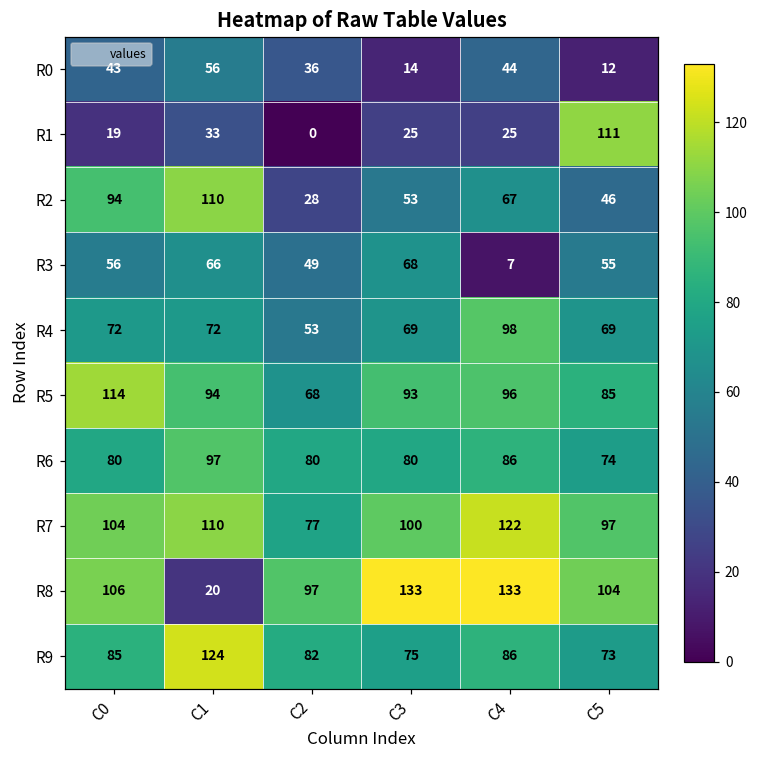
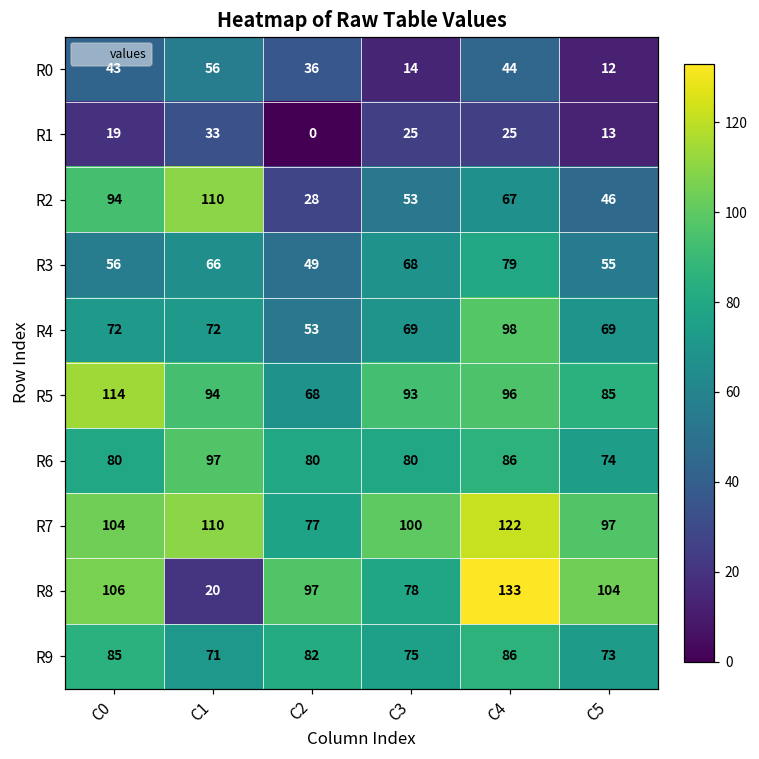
  {
    "R0": {
      "C1": 56,
      "C2": 36,
      "C3": 14,
      "C4": 44,
      "C5": 12
    },
    "R1": {
      "C0": 19,
      "C1": 33,
      "C2": 0,
      "C3": 25,
      "C4": 25,
-     "C5": 111
+     "C5": 13
    },
    "R2": {
      "C0": 94,
      "C1": 110,
      "C2": 28,
      "C3": 53,
      "C4": 67,
      "C5": 46
    },
    "R3": {
      "C0": 56,
      "C1": 66,
      "C2": 49,
      "C3": 68,
-     "C4": 7,
+     "C4": 79,
      "C5": 55
    },
    "R4": {
      "C0": 72,
      "C1": 72,
      "C2": 53,
      "C3": 69,
      "C4": 98,
      "C5": 69
    },
    "R5": {
      "C0": 114,
      "C1": 94,
      "C2": 68,
      "C3": 93,
      "C4": 96,
      "C5": 85
    },
    "R6": {
      "C0": 80,
      "C1": 97,
      "C2": 80,
      "C3": 80,
      "C4": 86,
      "C5": 74
    },
    "R7": {
      "C0": 104,
      "C1": 110,
      "C2": 77,
      "C3": 100,
      "C4": 122,
      "C5": 97
    },
    "R8": {
      "C0": 106,
      "C1": 20,
      "C2": 97,
-     "C3": 133,
+     "C3": 78,
      "C4": 133,
      "C5": 104
    },
    "R9": {
      "C0": 85,
-     "C1": 124,
+     "C1": 71,
      "C2": 82,
      "C3": 75,
      "C4": 86,
      "C5": 73
    }
  }
